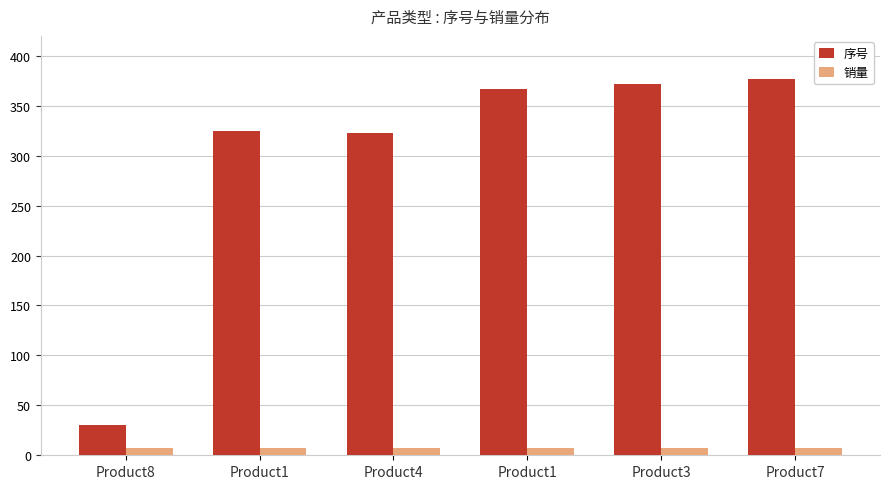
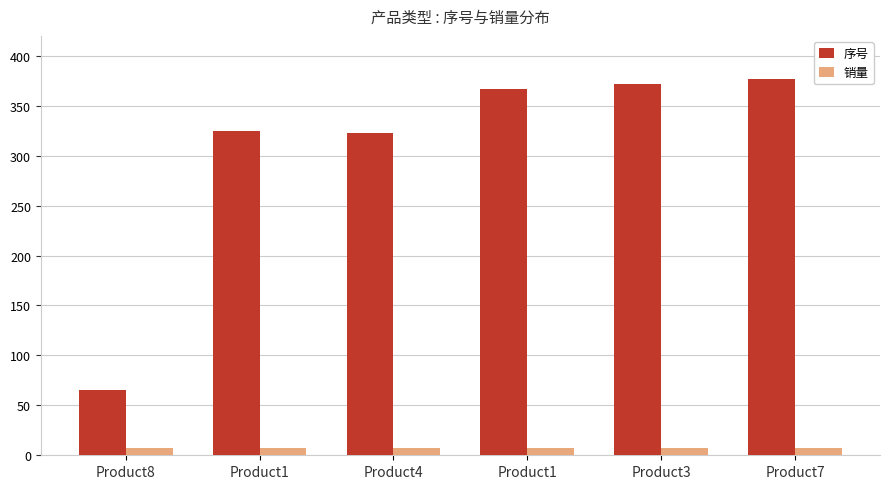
  {
    "序号": {
-     "Product8": 30,
+     "Product8": 70,
      "Product4": 320,
      "Product3": 370,
      "Product7": 380
    },
    "销量": {
      "Product8": 10,
      "Product4": 10,
      "Product3": 10,
      "Product7": 10
    }
  }
